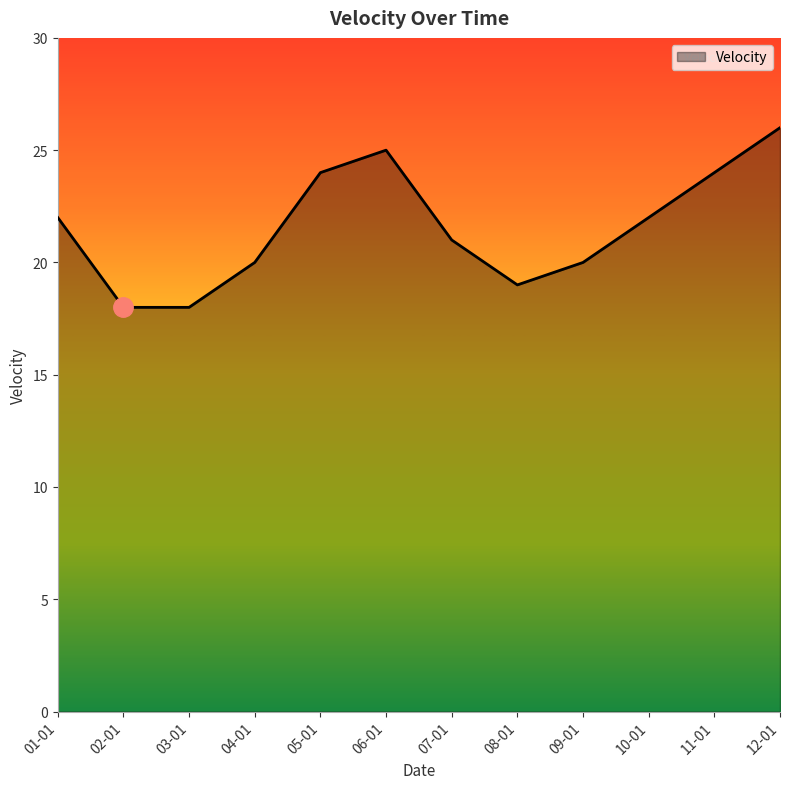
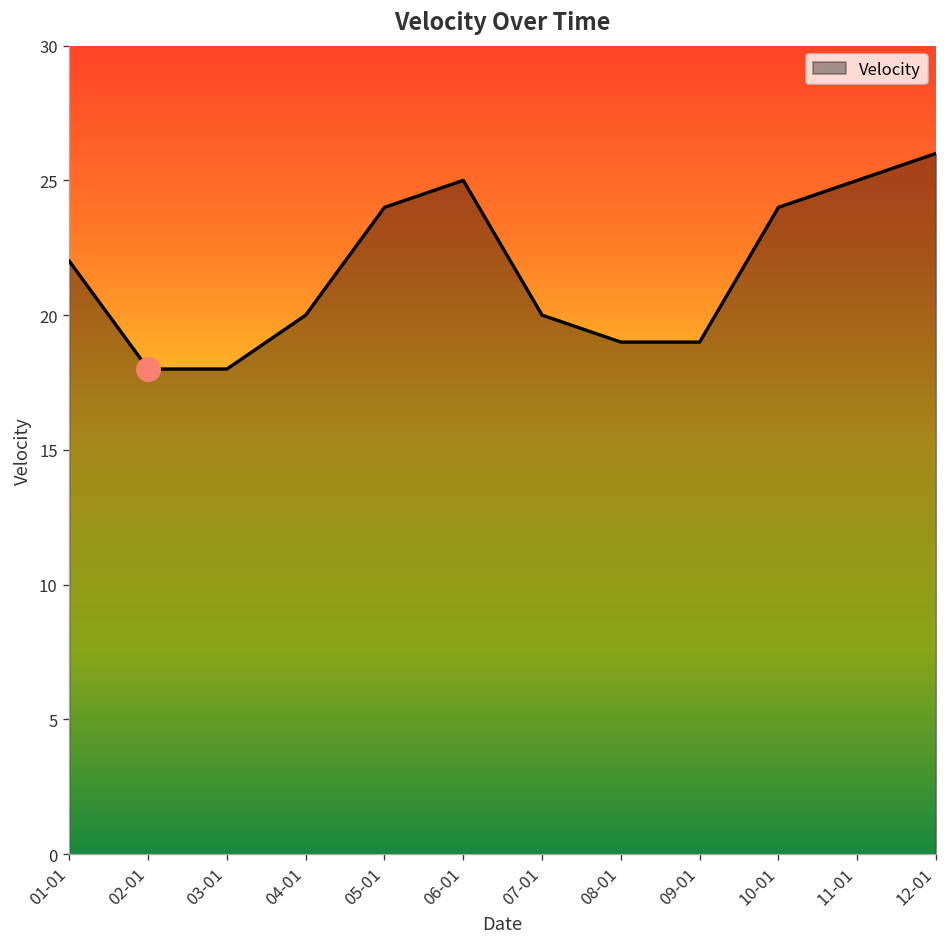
  {
    "Velocity": {
      "01-01": 22,
      "03-01": 18,
      "04-01": 20,
      "05-01": 24,
      "06-01": 25,
-     "07-01": 21,
+     "07-01": 20,
      "08-01": 19,
-     "09-01": 20,
-     "10-01": 22,
-     "11-01": 24,
+     "09-01": 19,
+     "10-01": 24,
+     "11-01": 25,
      "12-01": 26
    }
  }
